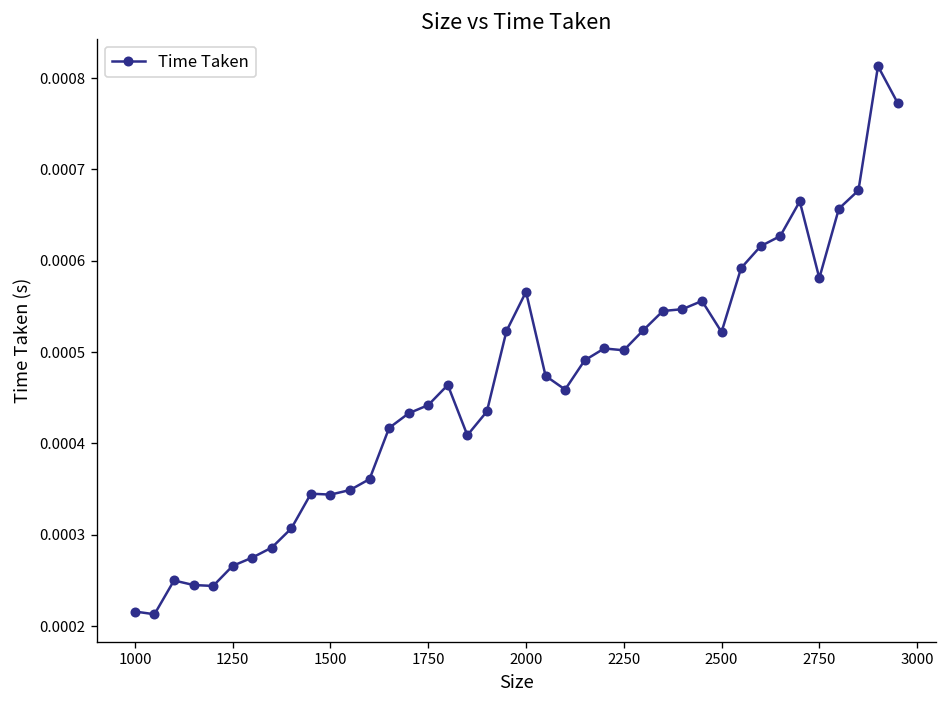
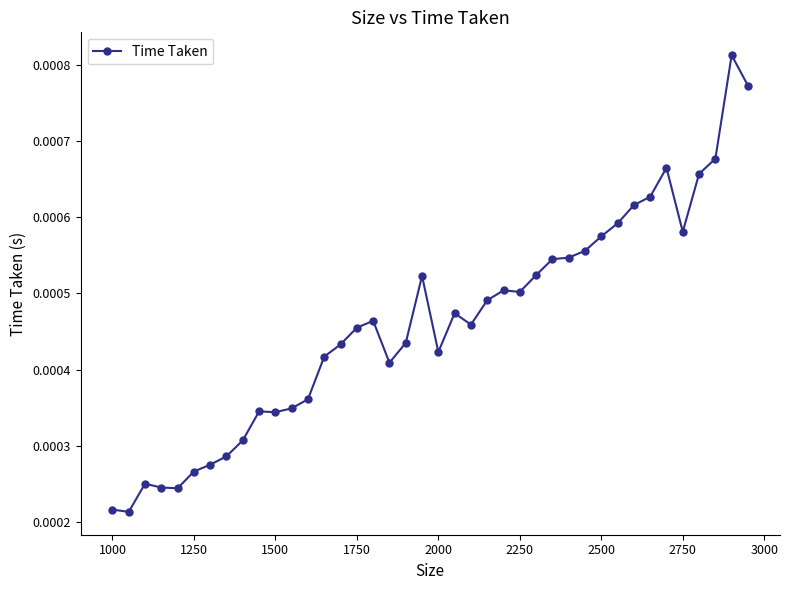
  {
    "1000": 0.00022,
    "1250": 0.00027,
    "1500": 0.00034,
-   "1750": 0.00044,
-   "2000": 0.00057,
+   "1750": 0.00046,
+   "2000": 0.00042,
    "2250": 0.00050,
-   "2500": 0.00052,
+   "2500": 0.00058,
    "2750": 0.00058
  }
